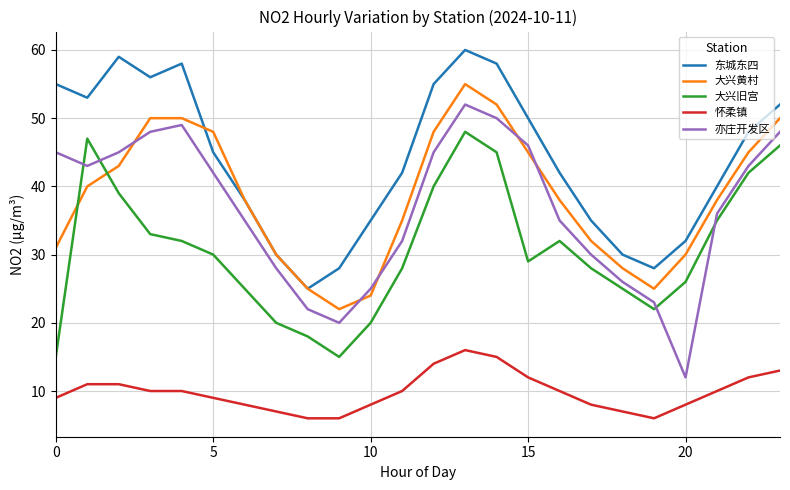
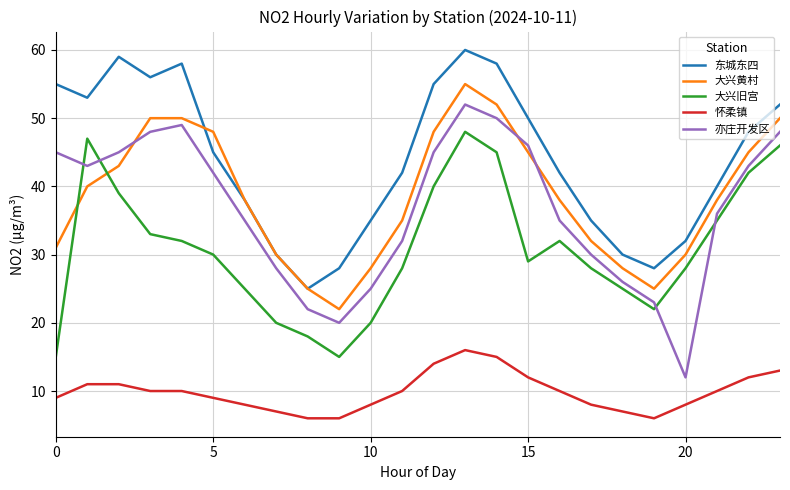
  {
    "东城东四": {
      "0": 55,
      "5": 45,
      "10": 35,
      "15": 50,
      "20": 32
    },
    "大兴黄村": {
      "0": 31,
      "5": 48,
-     "10": 24,
+     "10": 28,
      "15": 45,
      "20": 30
    },
    "大兴旧宫": {
      "0": 15,
      "5": 30,
      "10": 20,
      "15": 29,
-     "20": 26
+     "20": 28
    },
    "怀柔镇": {
      "0": 9,
      "5": 9,
      "10": 8,
      "15": 12,
      "20": 8
    },
    "亦庄开发区": {
      "0": 45,
      "5": 42,
      "10": 25,
      "15": 46,
      "20": 12
    }
  }
